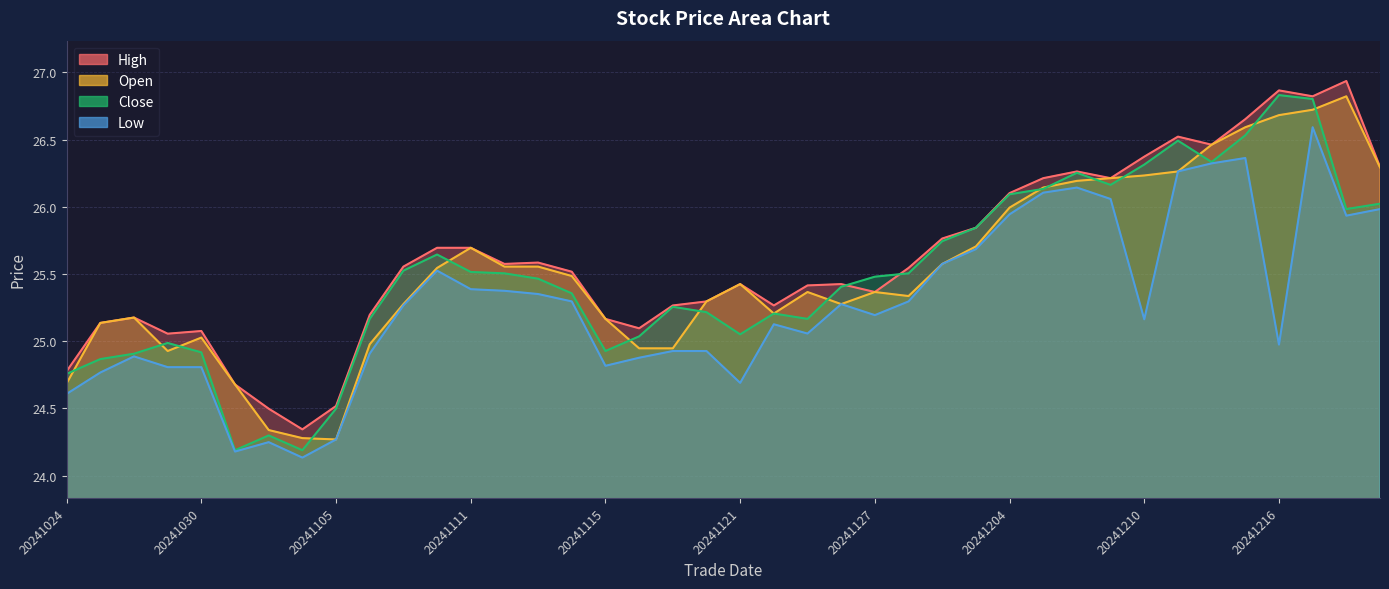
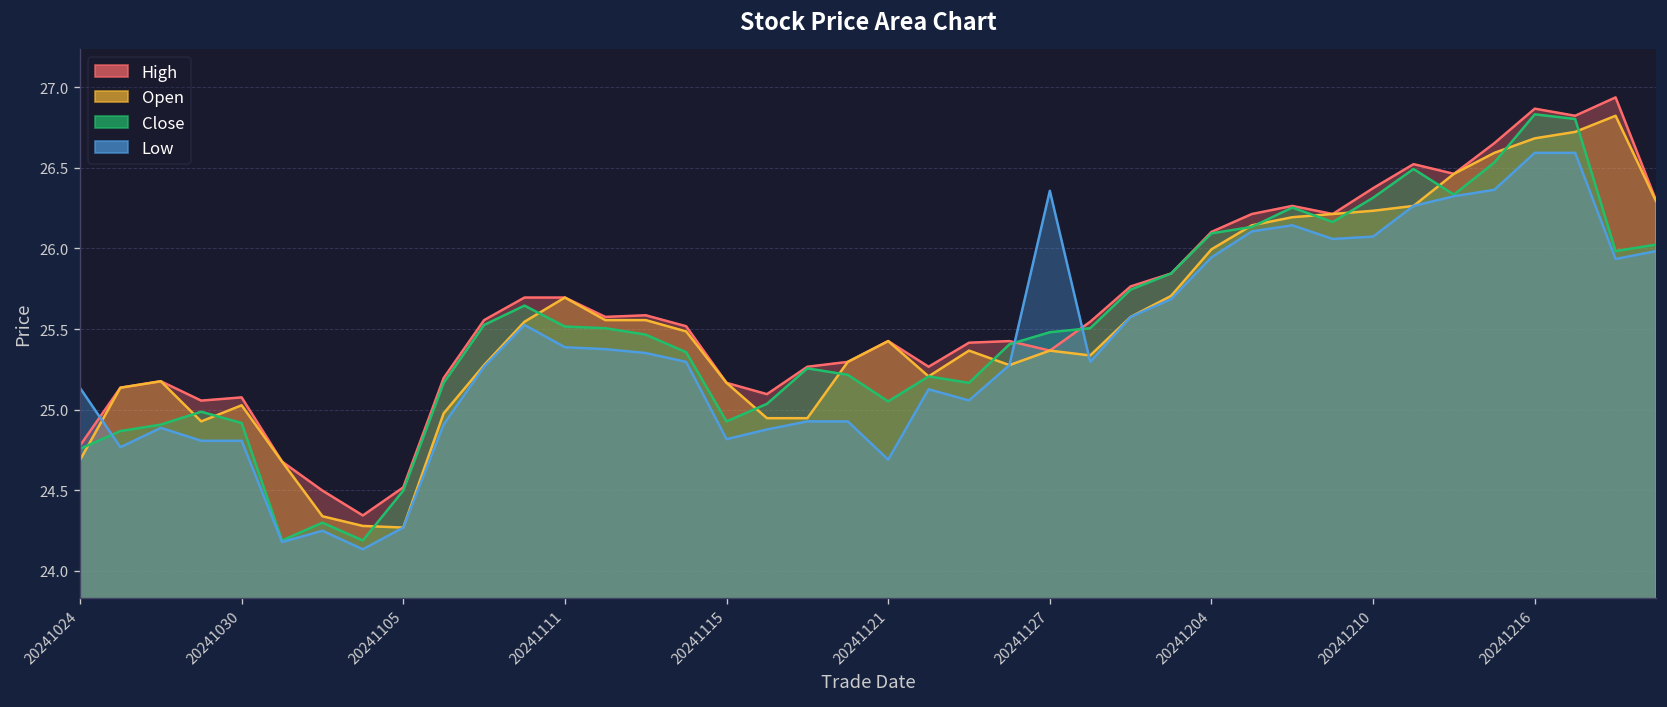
  {
    "Close": {
      "20241024": 24.76,
      "20241030": 24.92,
      "20241105": 24.50,
      "20241111": 25.52,
      "20241115": 24.93,
      "20241121": 25.05,
      "20241127": 25.48,
      "20241210": 26.31,
      "20241216": 26.83
    },
    "Low": {
-     "20241024": 24.61,
+     "20241024": 25.14,
      "20241030": 24.81,
      "20241111": 25.39,
      "20241115": 24.82,
      "20241121": 24.69,
-     "20241127": 25.19,
+     "20241127": 26.36,
      "20241204": 25.94,
-     "20241210": 25.16,
-     "20241216": 24.98
+     "20241210": 26.07,
+     "20241216": 26.59
    }
  }
